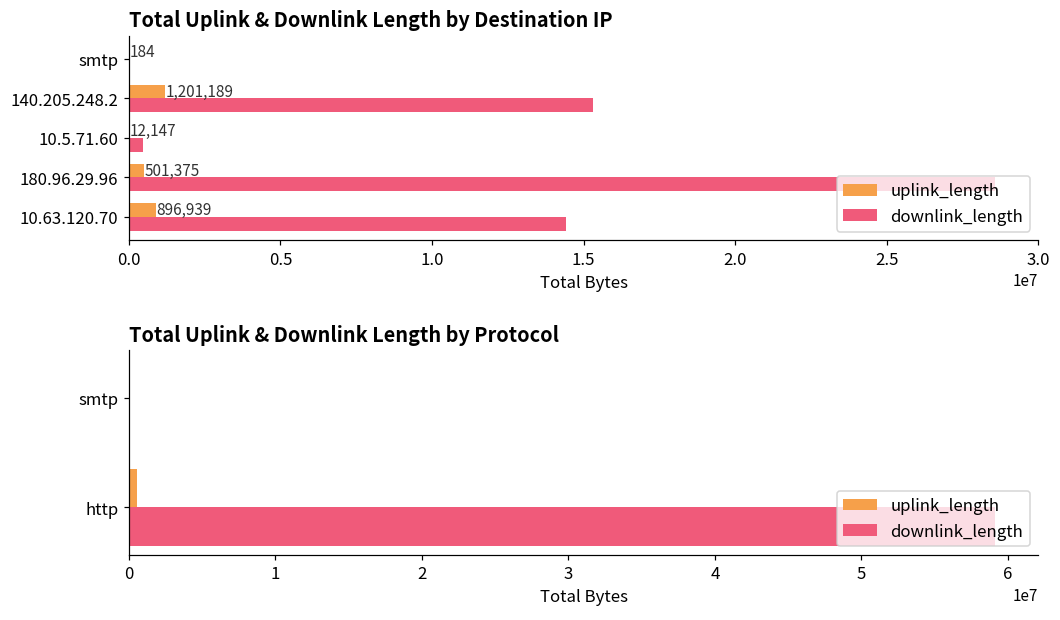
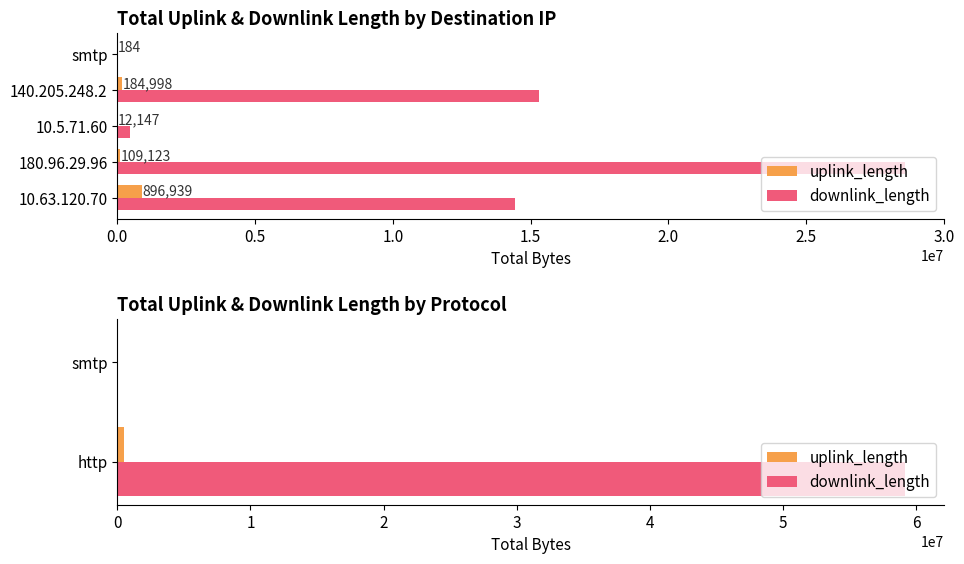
  {
    "Total Uplink & Downlink Length by Destination IP": {
      "uplink_length": {
        "smtp": "184",
-       "140.205.248.2": "1,201,189",
+       "140.205.248.2": "184,998",
        "10.5.71.60": "12,147",
-       "180.96.29.96": "501,375",
+       "180.96.29.96": "109,123",
        "10.63.120.70": "896,939"
      },
      "downlink_length": {
        "140.205.248.2": "15300000",
        "10.5.71.60": "500000",
        "10.63.120.70": "14400000"
      }
    },
    "Total Uplink & Downlink Length by Protocol": {
      "uplink_length": {
        "http": "500000"
      }
    }
  }
